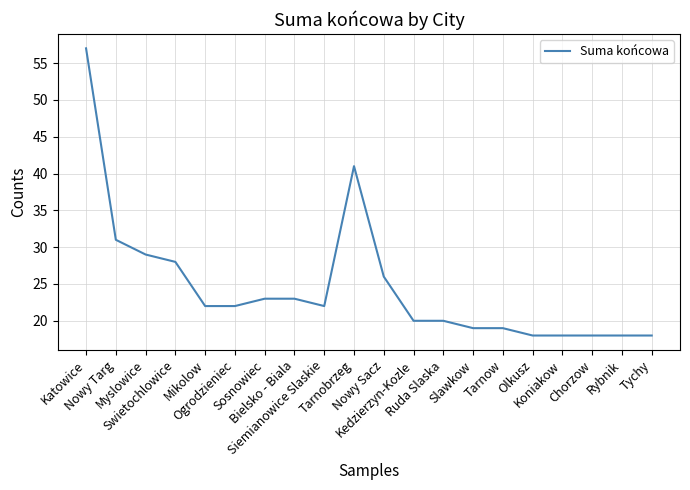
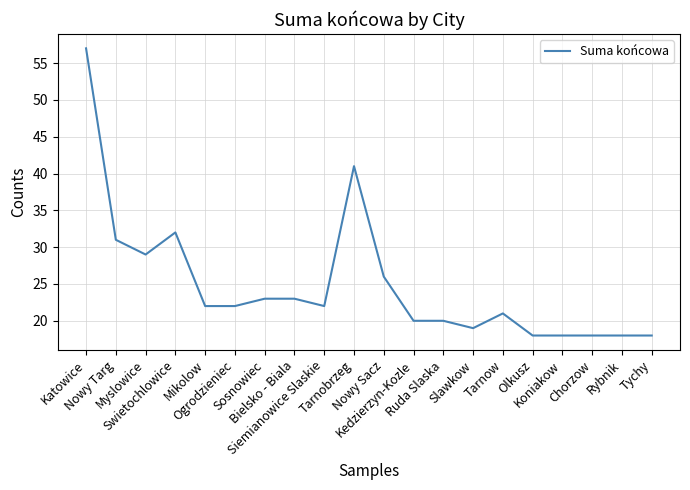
  {
    "Katowice": 57,
    "Nowy Targ": 31,
    "Myslowice": 29,
-   "Swietochlowice": 28,
+   "Swietochlowice": 32,
    "Mikolow": 22,
    "Ogrodzieniec": 22,
    "Sosnowiec": 23,
    "Bielsko - Biala": 23,
    "Siemianowice Slaskie": 22,
    "Tarnobrzeg": 41,
    "Nowy Sacz": 26,
    "Kedzierzyn-Kozle": 20,
    "Ruda Slaska": 20,
    "Slawkow": 19,
-   "Tarnow": 19,
+   "Tarnow": 21,
    "Olkusz": 18,
    "Koniakow": 18,
    "Chorzow": 18,
    "Rybnik": 18,
    "Tychy": 18
  }
